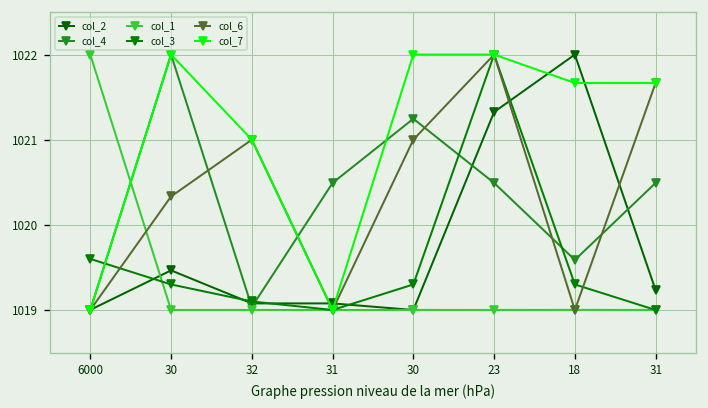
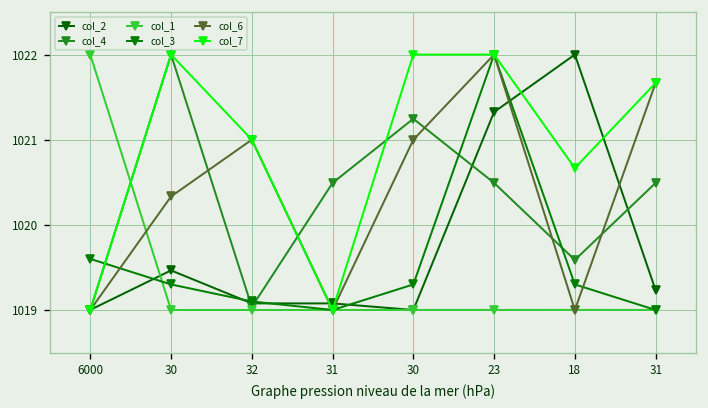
  {
    "col_1": {
      "6000": 1022.0,
      "23": 1019.0
    },
    "col_7": {
-     "18": 1021.7
+     "18": 1020.7
    }
  }
